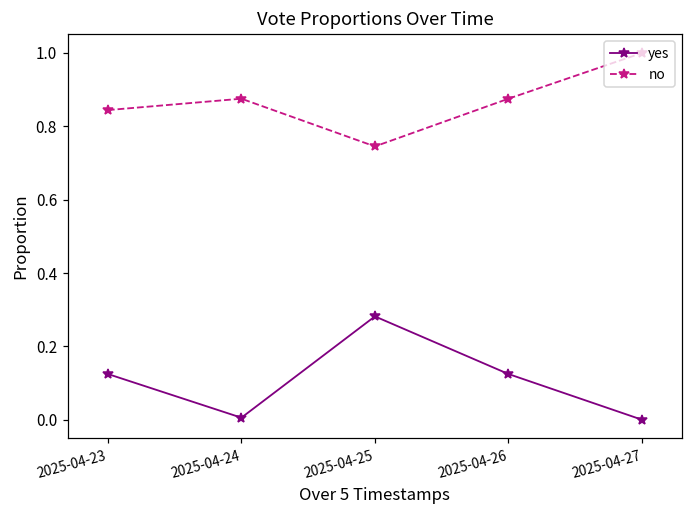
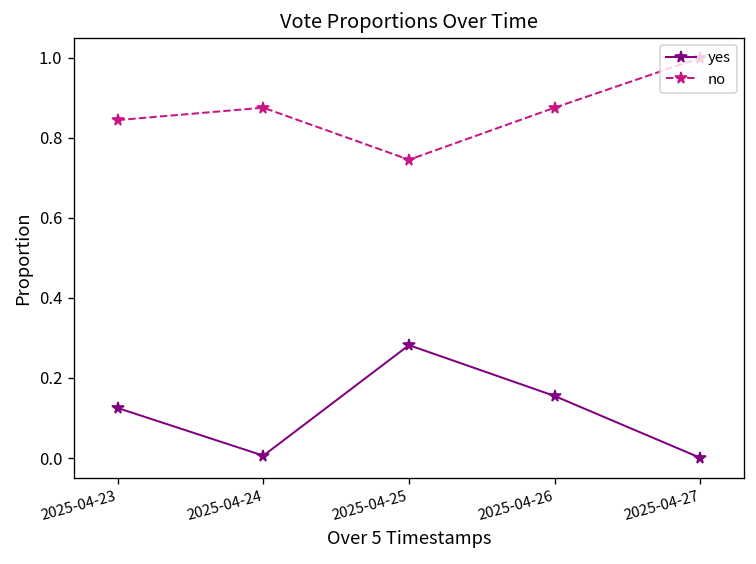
  {
    "yes": {
      "2025-04-23": 0.13,
      "2025-04-24": 0.01,
      "2025-04-25": 0.28,
-     "2025-04-26": 0.13,
+     "2025-04-26": 0.16,
      "2025-04-27": 0.00
    },
    "no": {
      "2025-04-23": 0.84,
      "2025-04-24": 0.88,
      "2025-04-25": 0.75,
      "2025-04-26": 0.88
    }
  }
